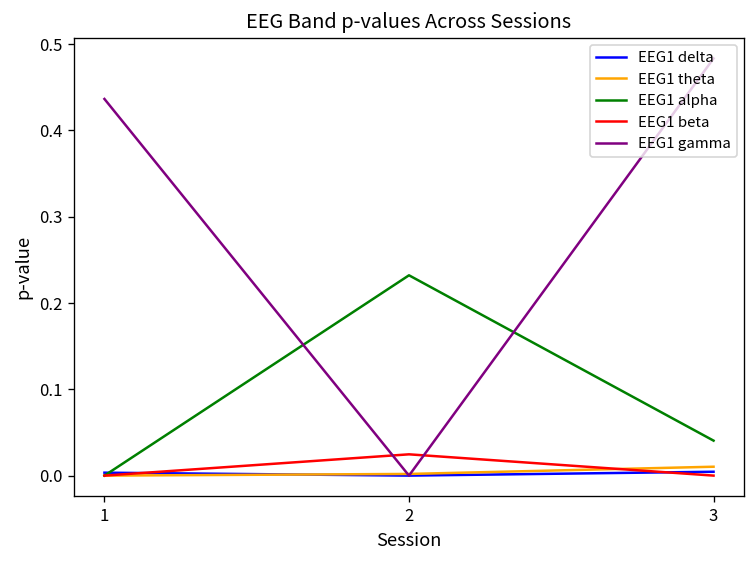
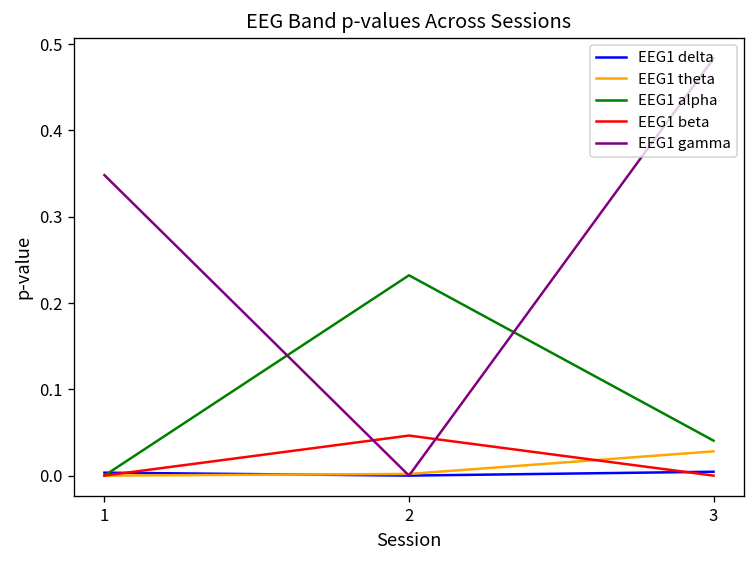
  {
    "EEG1 delta": {
      "3": 0.00
    },
    "EEG1 theta": {
-     "3": 0.01
+     "3": 0.03
    },
    "EEG1 alpha": {
      "2": 0.23,
      "3": 0.04
    },
    "EEG1 beta": {
-     "2": 0.02,
+     "2": 0.05,
      "3": 0.00
    },
    "EEG1 gamma": {
-     "1": 0.44
+     "1": 0.35
    }
  }
